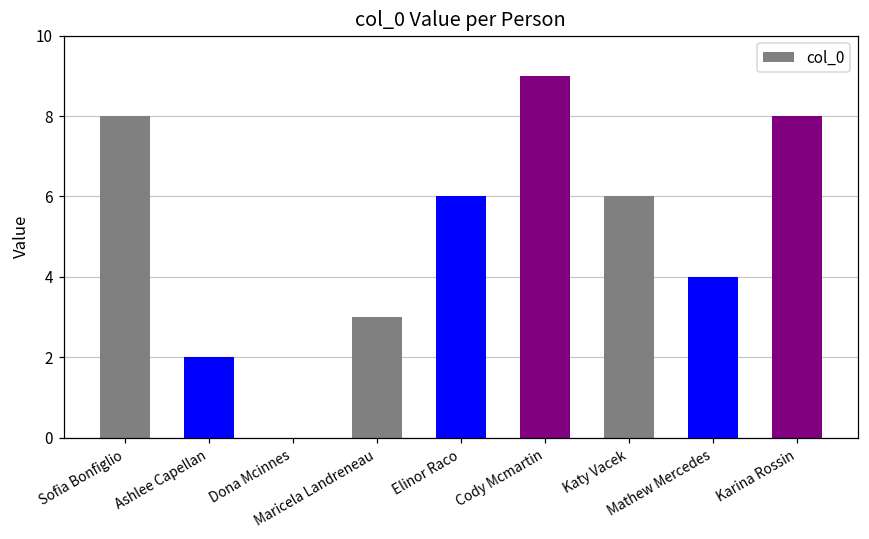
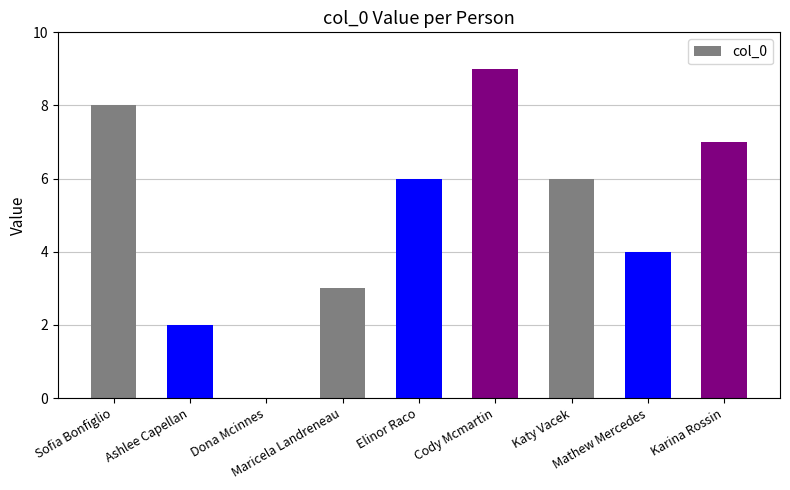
  {
    "Sofia Bonfiglio": 8,
    "Ashlee Capellan": 2,
    "Dona Mcinnes": 0,
    "Maricela Landreneau": 3,
    "Elinor Raco": 6,
    "Cody Mcmartin": 9,
    "Katy Vacek": 6,
    "Mathew Mercedes": 4,
-   "Karina Rossin": 8
+   "Karina Rossin": 7
  }
